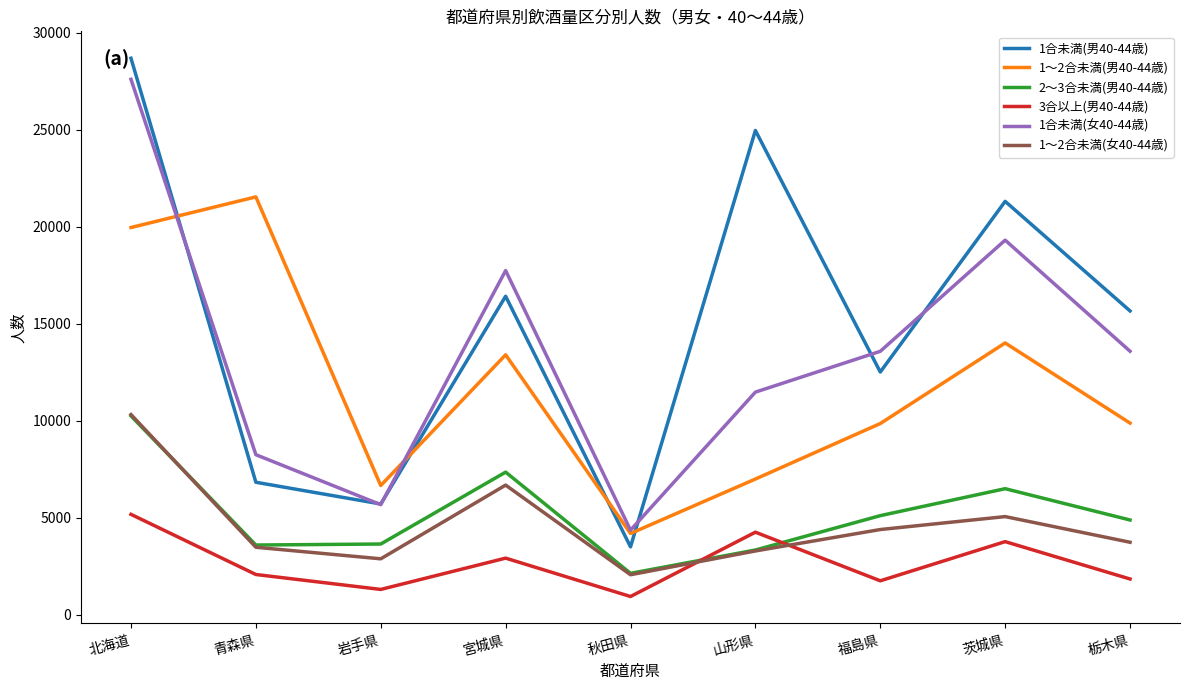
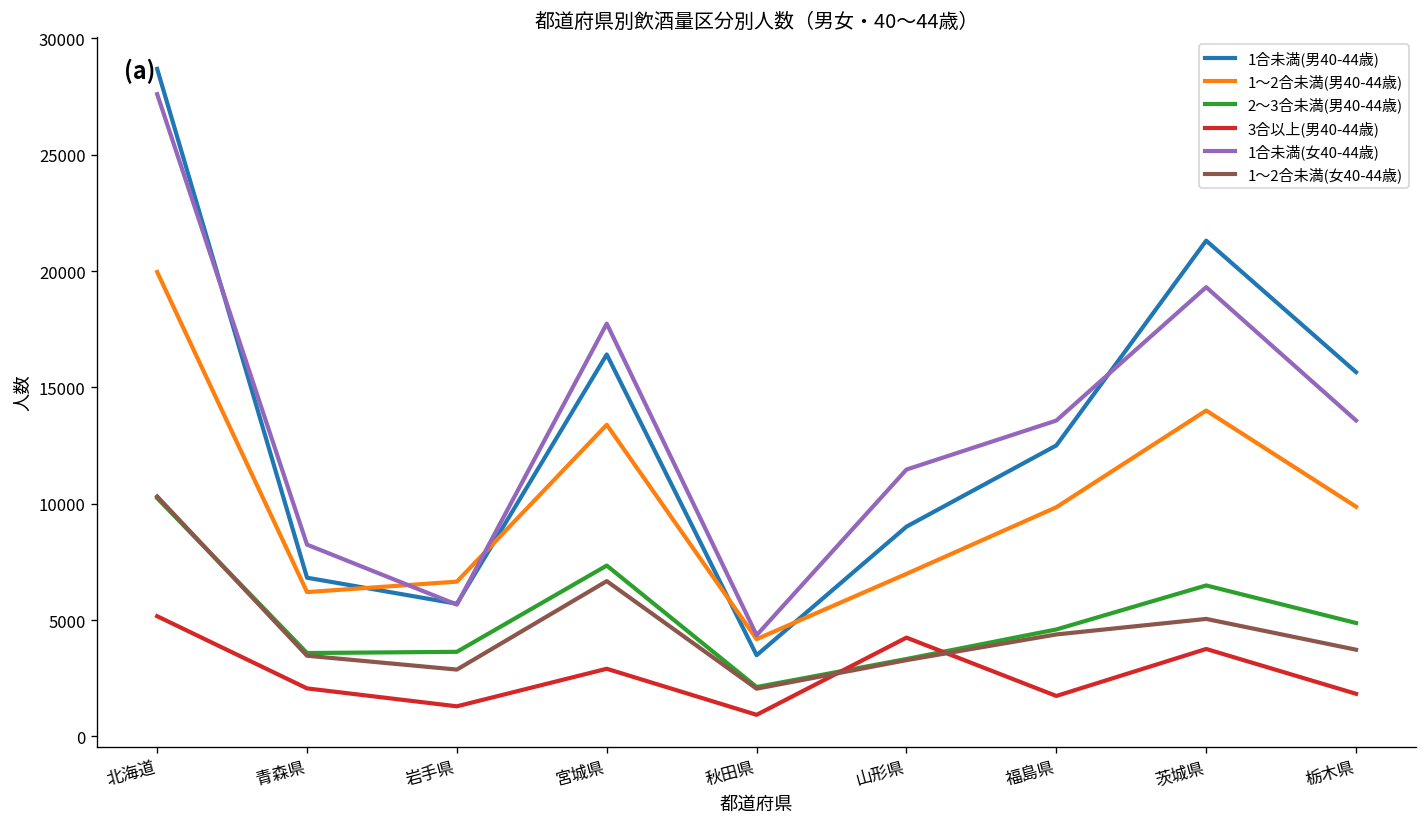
  {
    "1合未満(男40-44歳)": {
      "北海道": 28700,
      "青森県": 6800,
      "宮城県": 16400,
      "秋田県": 3500,
-     "山形県": 25000,
+     "山形県": 9000,
      "福島県": 12500,
      "茨城県": 21300,
      "栃木県": 15700
    },
    "1～2合未満(男40-44歳)": {
      "北海道": 20000,
-     "青森県": 21500,
+     "青森県": 6200,
      "岩手県": 6700,
      "宮城県": 13400,
      "秋田県": 4200,
      "山形県": 7000,
      "福島県": 9900,
      "茨城県": 14000,
      "栃木県": 9900
    },
    "2～3合未満(男40-44歳)": {
      "岩手県": 3600,
      "宮城県": 7300,
-     "福島県": 5100,
+     "福島県": 4600,
      "茨城県": 6500,
      "栃木県": 4900
    },
    "3合以上(男40-44歳)": {
      "北海道": 5200,
      "青森県": 2100,
      "岩手県": 1300,
      "宮城県": 2900,
      "秋田県": 900,
      "山形県": 4200,
      "福島県": 1700,
      "茨城県": 3800,
      "栃木県": 1800
    },
    "1合未満(女40-44歳)": {
      "北海道": 27600,
      "青森県": 8200,
      "宮城県": 17700,
      "秋田県": 4400,
      "山形県": 11500,
      "福島県": 13600,
      "茨城県": 19300,
      "栃木県": 13600
    },
    "1～2合未満(女40-44歳)": {
      "岩手県": 2900,
      "宮城県": 6700,
      "福島県": 4400,
      "茨城県": 5100,
      "栃木県": 3700
    }
  }
